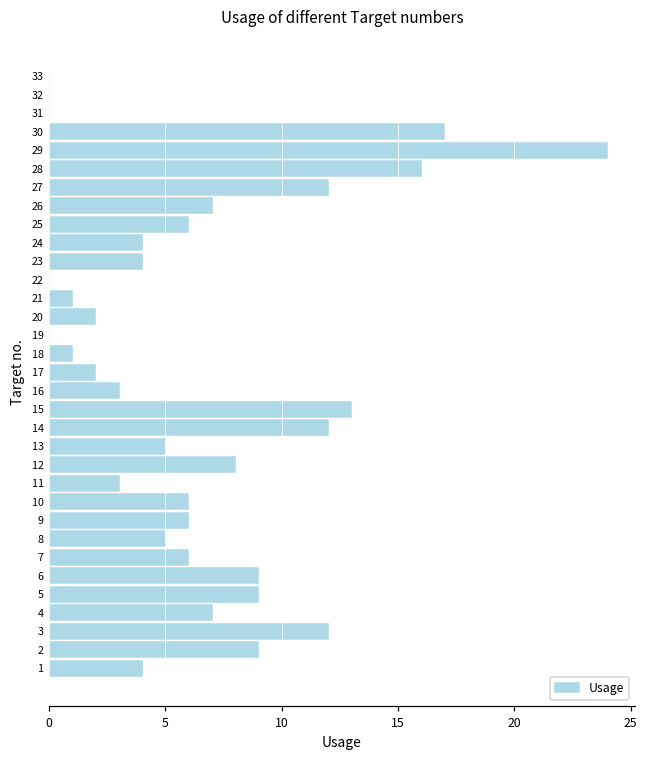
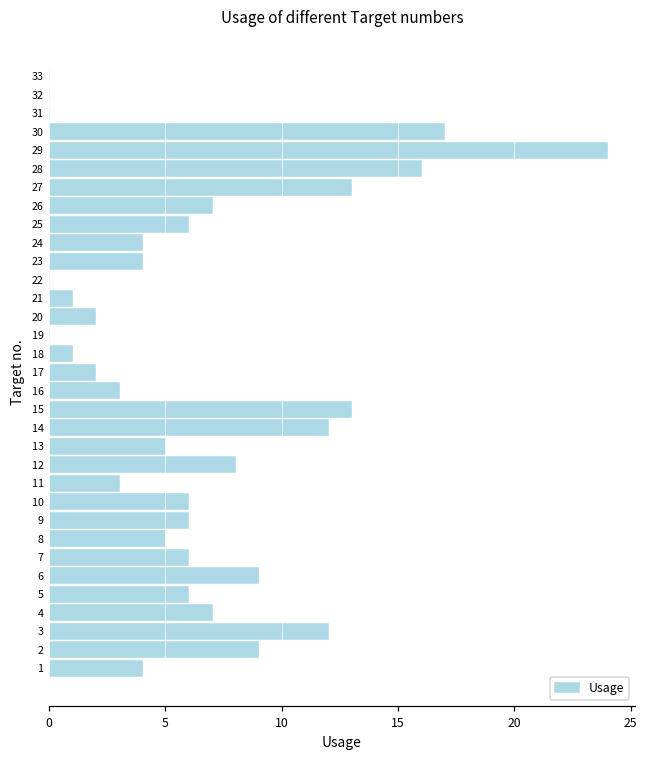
  {
    "33": 0,
    "32": 0,
    "31": 0,
    "30": 17,
    "29": 24,
    "28": 16,
-   "27": 12,
+   "27": 13,
    "26": 7,
    "25": 6,
    "24": 4,
    "23": 4,
    "22": 0,
    "21": 1,
    "20": 2,
    "19": 0,
    "18": 1,
    "17": 2,
    "16": 3,
    "15": 13,
    "14": 12,
    "13": 5,
    "12": 8,
    "11": 3,
    "10": 6,
    "9": 6,
    "8": 5,
    "7": 6,
    "6": 9,
-   "5": 9,
+   "5": 6,
    "4": 7,
    "3": 12,
    "2": 9,
    "1": 4
  }
